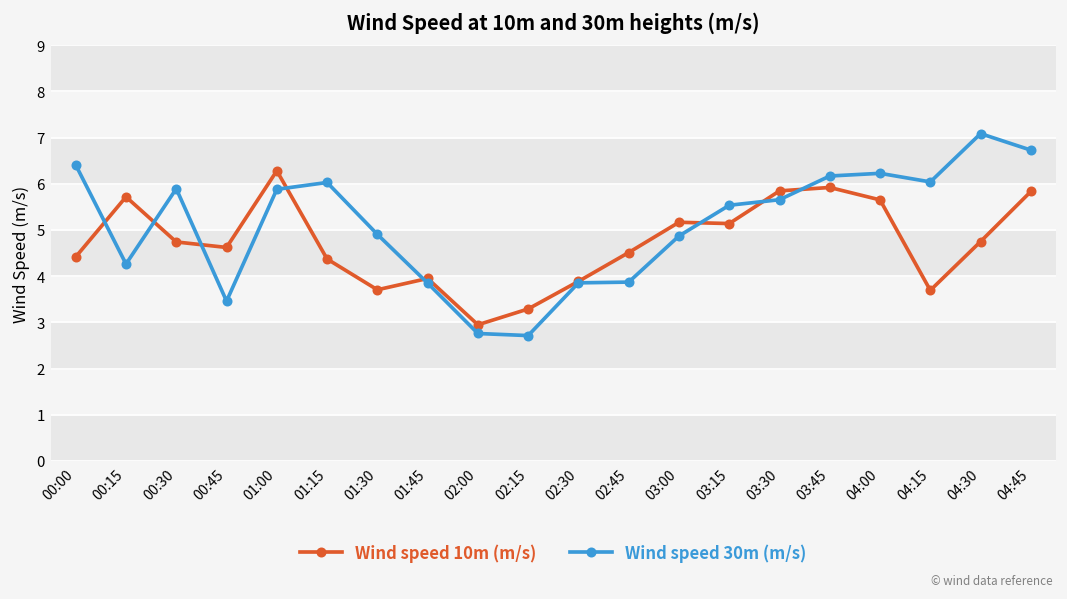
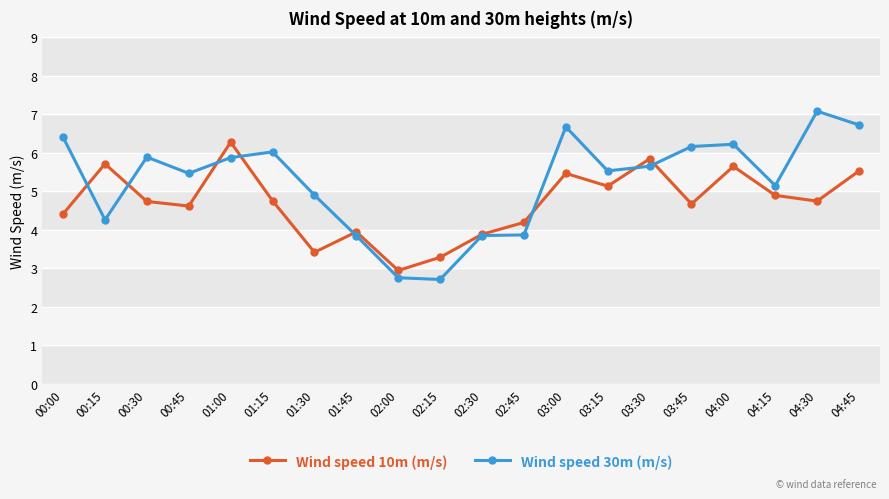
  {
    "Wind speed 10m (m/s)": {
      "00:00": 4.4,
      "00:15": 5.7,
      "00:30": 4.7,
      "00:45": 4.6,
      "01:00": 6.3,
-     "01:15": 4.4,
-     "01:30": 3.7,
+     "01:15": 4.8,
+     "01:30": 3.4,
      "01:45": 4.0,
      "02:00": 2.9,
      "02:15": 3.3,
-     "02:45": 4.5,
-     "03:00": 5.2,
+     "02:45": 4.2,
+     "03:00": 5.5,
      "03:15": 5.1,
      "03:30": 5.8,
-     "03:45": 5.9,
+     "03:45": 4.7,
      "04:00": 5.7,
-     "04:15": 3.7,
+     "04:15": 4.9,
      "04:30": 4.7,
-     "04:45": 5.8
+     "04:45": 5.5
    },
    "Wind speed 30m (m/s)": {
      "00:00": 6.4,
      "00:15": 4.3,
      "00:30": 5.9,
-     "00:45": 3.5,
+     "00:45": 5.5,
      "01:00": 5.9,
      "01:15": 6.0,
      "01:30": 4.9,
      "01:45": 3.9,
      "02:00": 2.8,
      "02:15": 2.7,
      "02:45": 3.9,
-     "03:00": 4.9,
+     "03:00": 6.7,
      "03:15": 5.5,
      "03:30": 5.7,
      "03:45": 6.2,
      "04:00": 6.2,
-     "04:15": 6.0,
+     "04:15": 5.2,
      "04:30": 7.1,
      "04:45": 6.7
    }
  }
